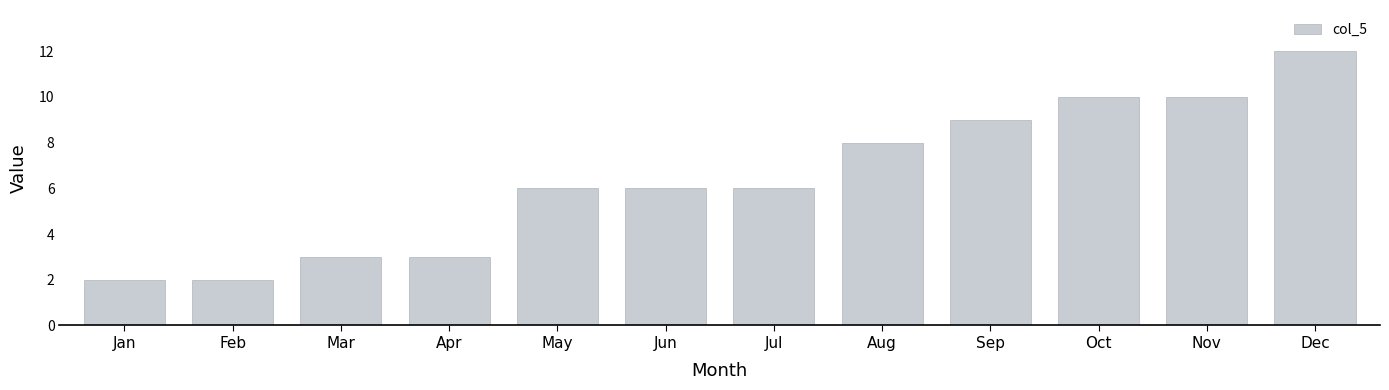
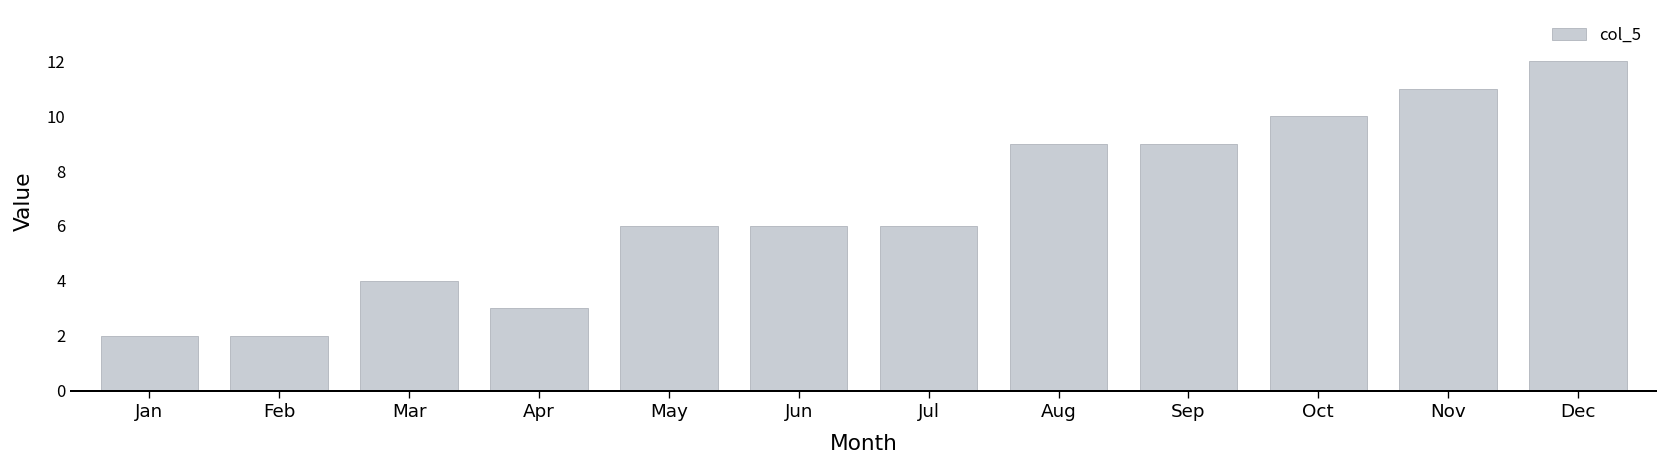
  {
    "Jan": 2,
    "Feb": 2,
-   "Mar": 3,
+   "Mar": 4,
    "Apr": 3,
    "May": 6,
    "Jun": 6,
    "Jul": 6,
-   "Aug": 8,
+   "Aug": 9,
    "Sep": 9,
    "Oct": 10,
-   "Nov": 10,
+   "Nov": 11,
    "Dec": 12
  }
